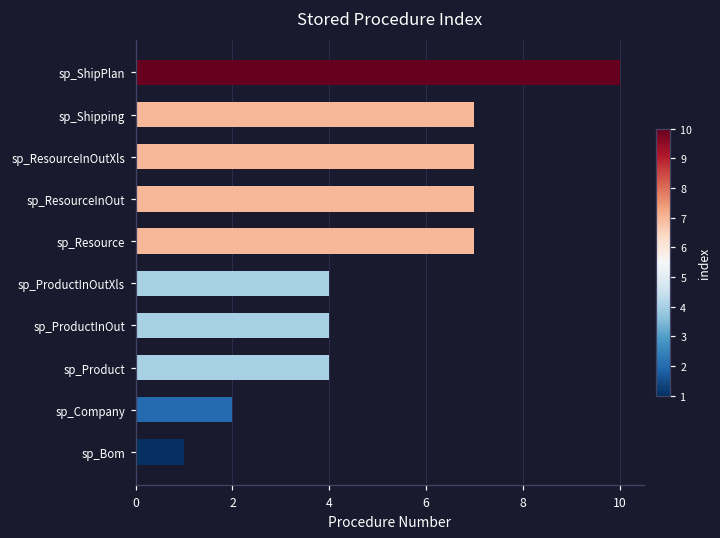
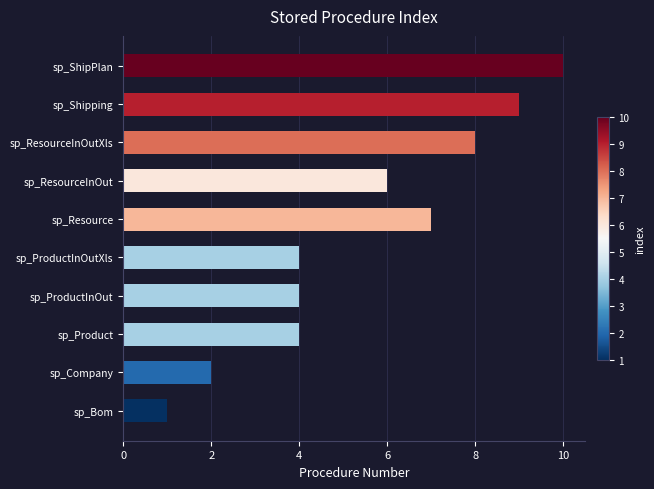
  {
    "sp_ShipPlan": 10,
-   "sp_Shipping": 7,
-   "sp_ResourceInOutXls": 7,
-   "sp_ResourceInOut": 7,
+   "sp_Shipping": 9,
+   "sp_ResourceInOutXls": 8,
+   "sp_ResourceInOut": 6,
    "sp_Resource": 7,
    "sp_ProductInOutXls": 4,
    "sp_ProductInOut": 4,
    "sp_Product": 4,
    "sp_Company": 2,
    "sp_Bom": 1
  }
